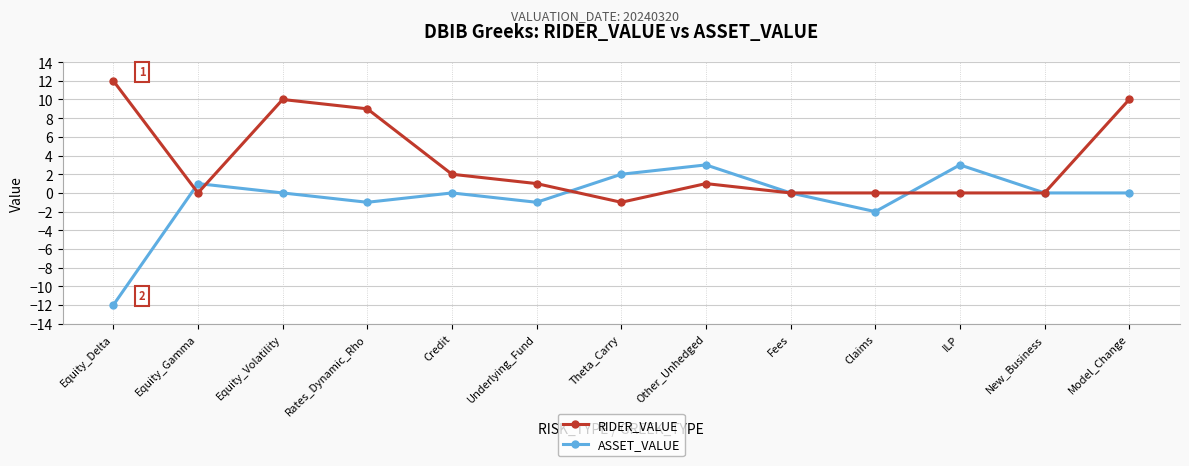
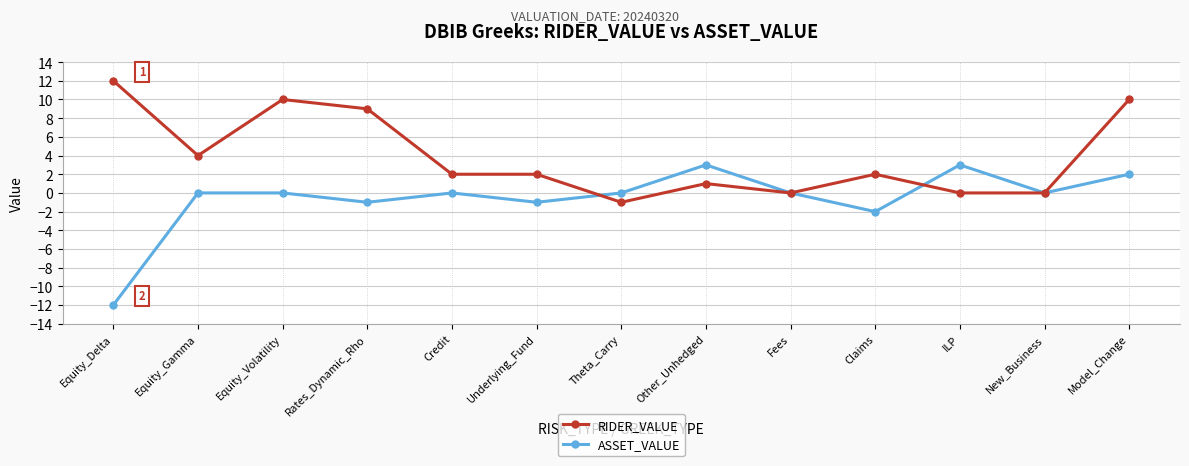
  {
    "RIDER_VALUE": {
      "Equity_Delta": 12,
-     "Equity_Gamma": 0,
+     "Equity_Gamma": 4,
      "Equity_Volatility": 10,
      "Rates_Dynamic_Rho": 9,
      "Credit": 2,
-     "Underlying_Fund": 1,
+     "Underlying_Fund": 2,
      "Theta_Carry": -1,
      "Other_Unhedged": 1,
-     "Claims": 0,
+     "Claims": 2,
      "ILP": 0,
      "Model_Change": 10
    },
    "ASSET_VALUE": {
      "Equity_Delta": -12,
-     "Equity_Gamma": 1,
+     "Equity_Gamma": 0,
      "Equity_Volatility": 0,
      "Rates_Dynamic_Rho": -1,
      "Credit": 0,
      "Underlying_Fund": -1,
-     "Theta_Carry": 2,
+     "Theta_Carry": 0,
      "Other_Unhedged": 3,
      "Claims": -2,
      "ILP": 3,
-     "Model_Change": 0
+     "Model_Change": 2
    }
  }
